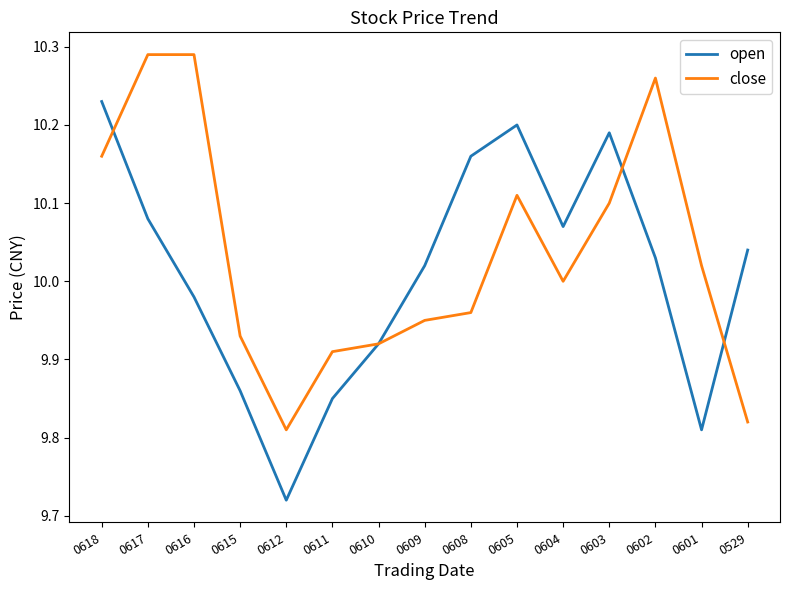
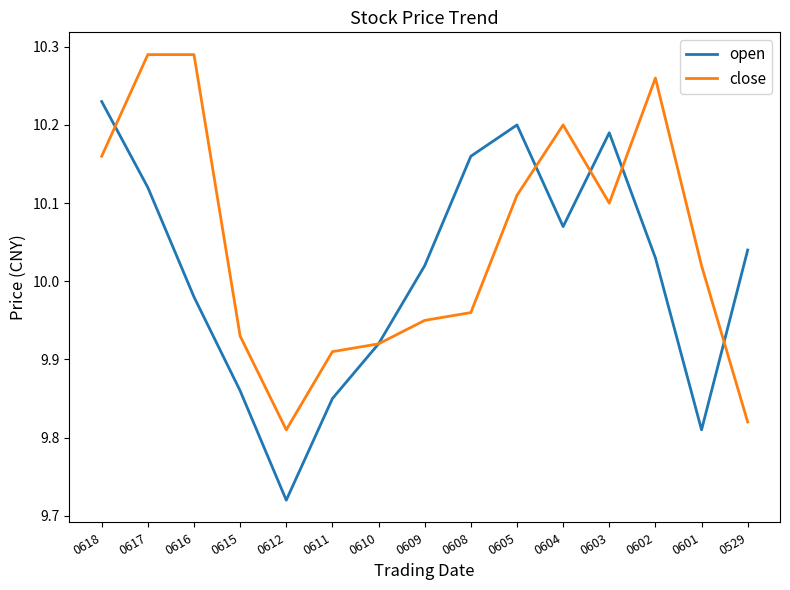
  {
    "open": {
      "0618": 10.23,
-     "0617": 10.08,
+     "0617": 10.12,
      "0616": 9.98,
      "0615": 9.86,
      "0612": 9.72,
      "0611": 9.85,
      "0609": 10.02,
      "0608": 10.16,
      "0605": 10.20,
      "0604": 10.07,
      "0603": 10.19,
      "0602": 10.03,
      "0601": 9.81,
      "0529": 10.04
    },
    "close": {
      "0618": 10.16,
      "0617": 10.29,
      "0616": 10.29,
      "0615": 9.93,
      "0612": 9.81,
      "0611": 9.91,
      "0609": 9.95,
      "0608": 9.96,
      "0605": 10.11,
-     "0604": 10.0,
+     "0604": 10.2,
      "0603": 10.1,
      "0602": 10.26,
      "0601": 10.02,
      "0529": 9.82
    }
  }
